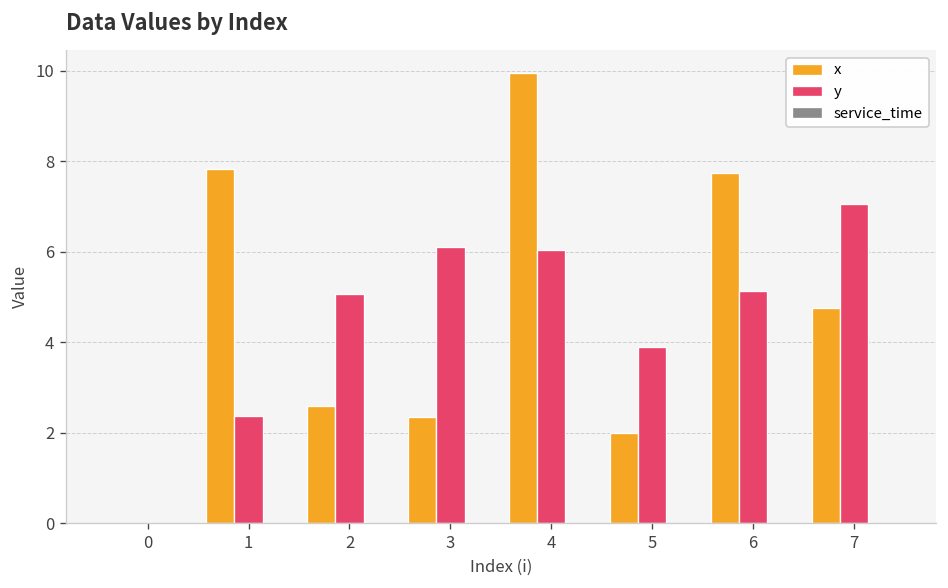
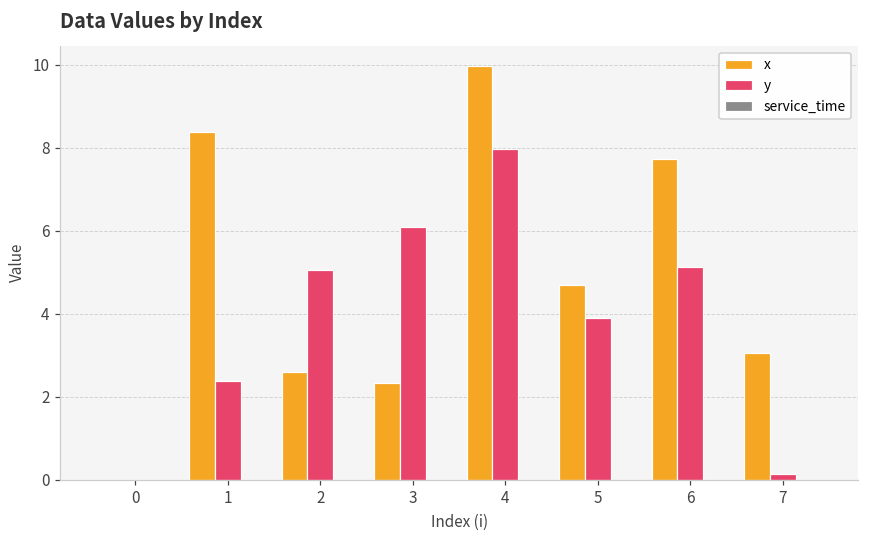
  {
    "x": {
      "0": 0.0,
-     "1": 7.8,
+     "1": 8.4,
      "2": 2.6,
      "3": 2.3,
      "4": 10.0,
-     "5": 2.0,
+     "5": 4.7,
      "6": 7.7,
-     "7": 4.8
+     "7": 3.1
    },
    "y": {
      "0": 0.0,
      "1": 2.4,
      "2": 5.1,
      "3": 6.1,
-     "4": 6.0,
+     "4": 8.0,
      "5": 3.9,
      "6": 5.1,
-     "7": 7.1
+     "7": 0.1
    },
    "service_time": {
      "0": 0.0,
      "1": 0.0,
      "2": 0.0,
      "3": 0.0,
      "4": 0.0,
      "5": 0.0,
      "6": 0.0,
      "7": 0.0
    }
  }
